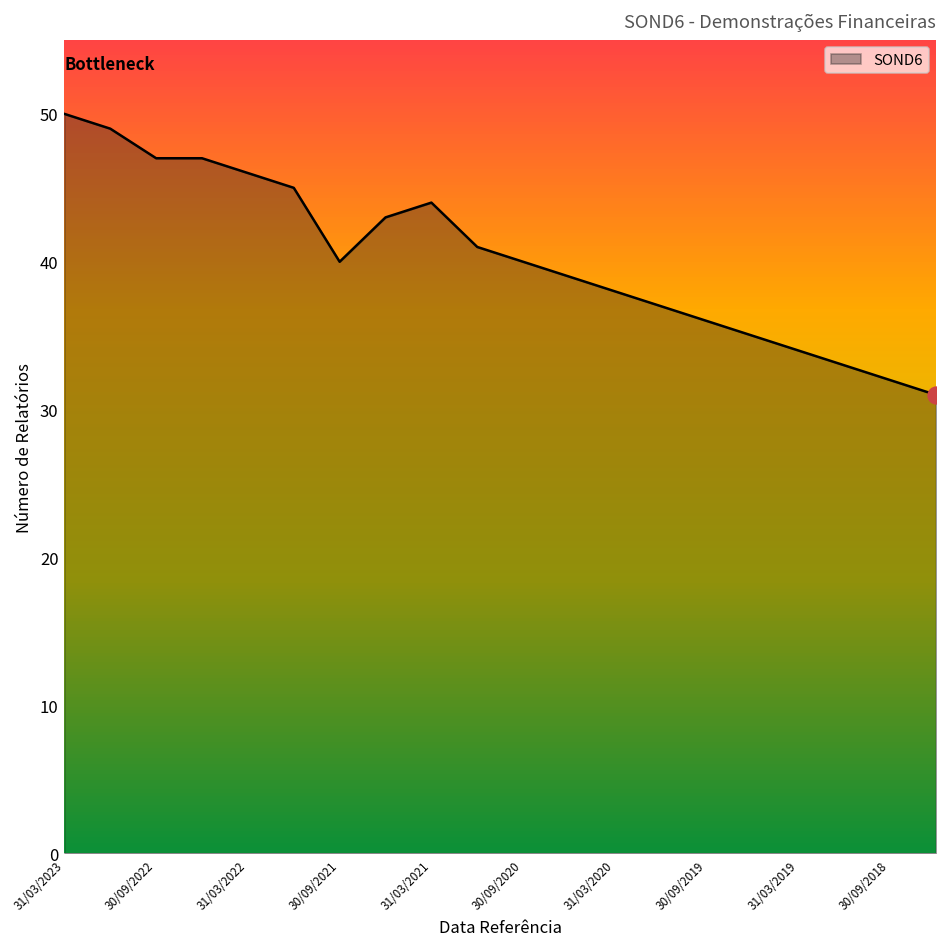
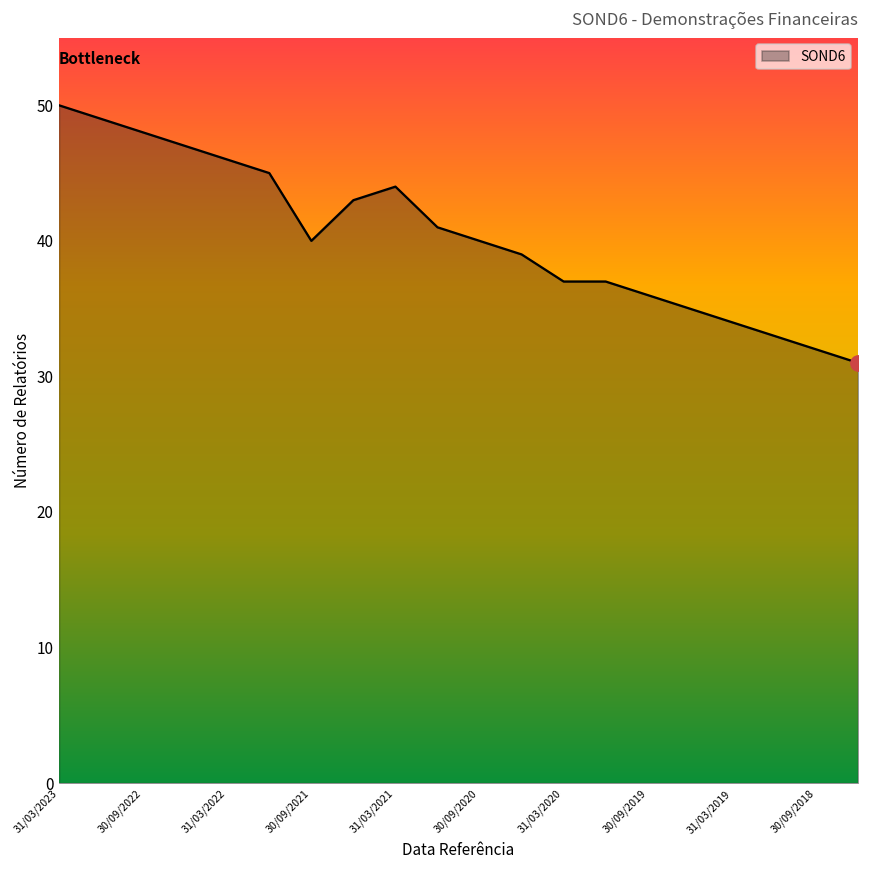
  {
    "SOND6": {
      "31/03/2023": 50,
-     "30/09/2022": 47,
+     "30/09/2022": 48,
      "31/03/2022": 46,
      "30/09/2021": 40,
      "31/03/2021": 44,
      "30/09/2020": 40,
-     "31/03/2020": 38,
+     "31/03/2020": 37,
      "30/09/2019": 36,
      "31/03/2019": 34,
      "30/09/2018": 32
    }
  }
